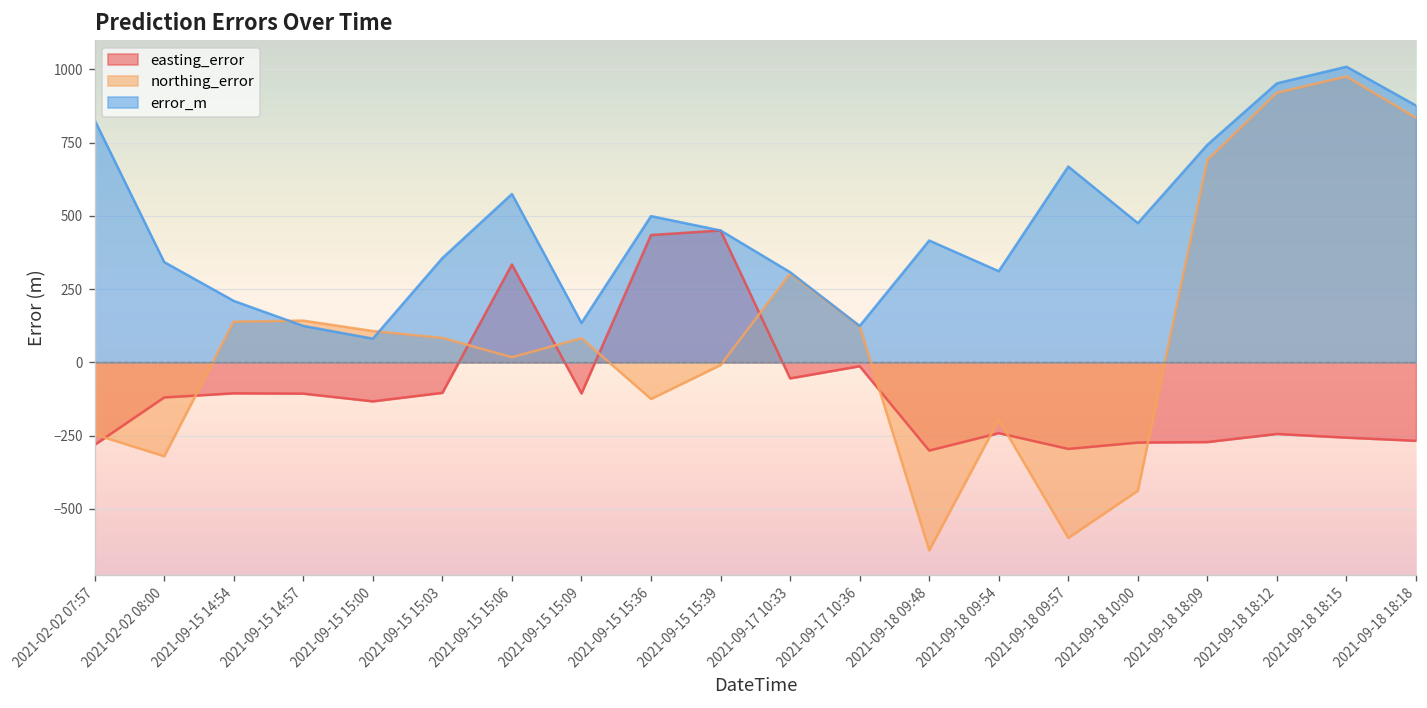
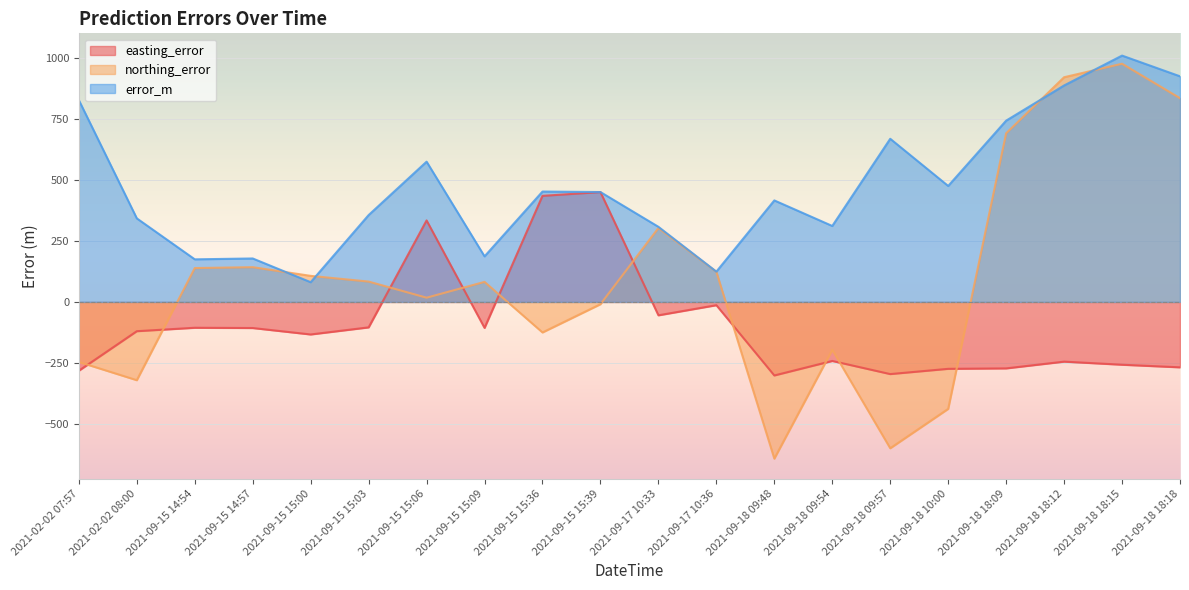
  {
    "error_m": {
      "2021-02-02 07:57": 830,
      "2021-02-02 08:00": 340,
-     "2021-09-15 14:54": 210,
-     "2021-09-15 14:57": 120,
+     "2021-09-15 14:54": 170,
+     "2021-09-15 14:57": 180,
      "2021-09-15 15:00": 80,
      "2021-09-15 15:03": 360,
      "2021-09-15 15:06": 570,
-     "2021-09-15 15:09": 130,
-     "2021-09-15 15:36": 500,
+     "2021-09-15 15:09": 190,
+     "2021-09-15 15:36": 450,
      "2021-09-18 09:48": 420,
      "2021-09-18 09:54": 310,
      "2021-09-18 09:57": 670,
      "2021-09-18 10:00": 470,
      "2021-09-18 18:09": 740,
-     "2021-09-18 18:12": 950,
+     "2021-09-18 18:12": 890,
      "2021-09-18 18:15": 1010,
-     "2021-09-18 18:18": 880
+     "2021-09-18 18:18": 920
    }
  }
